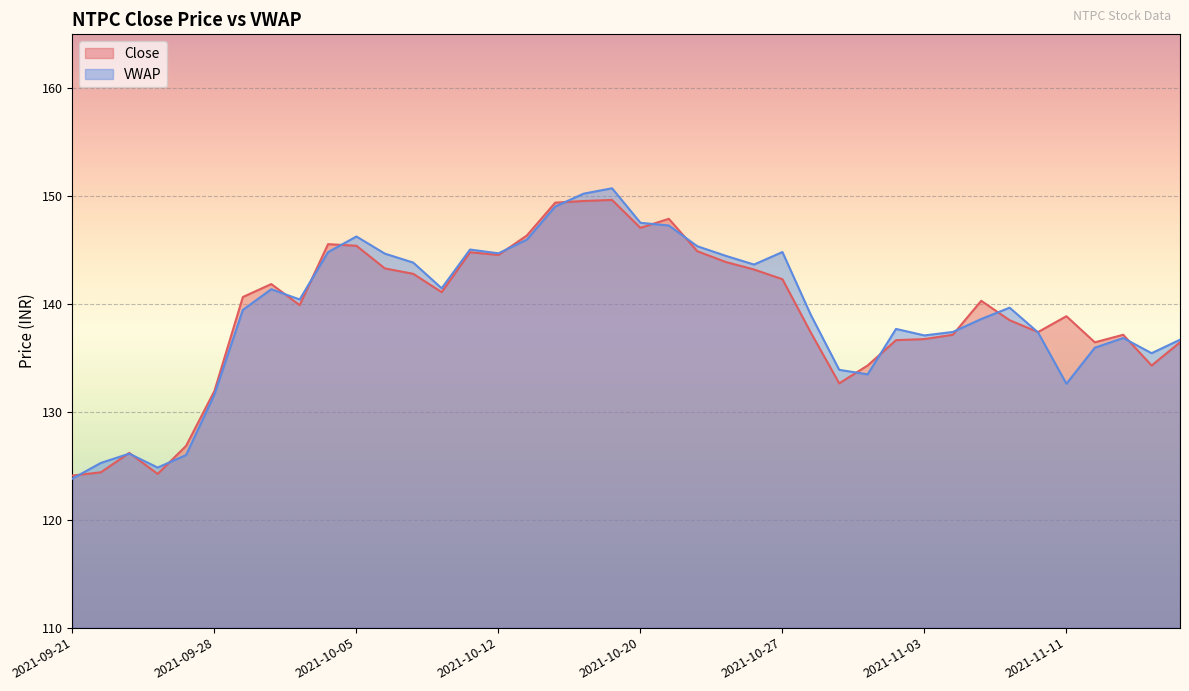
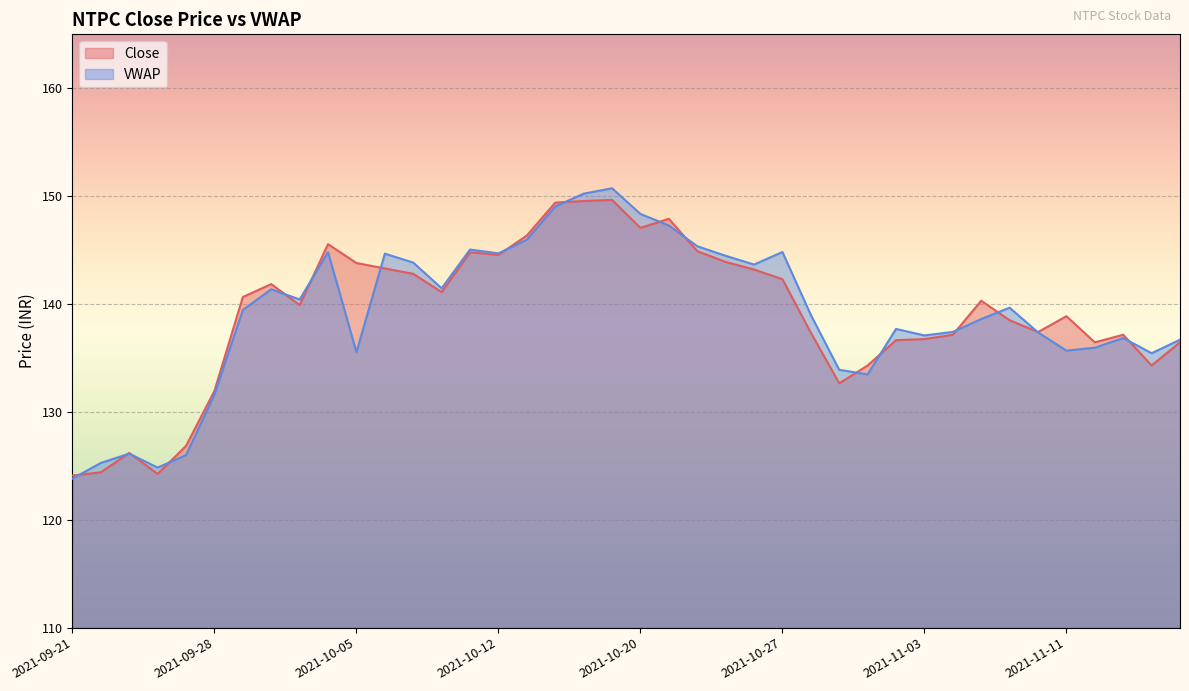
  {
    "Close": {
      "2021-09-21": 124.1,
      "2021-09-28": 132.0,
-     "2021-10-05": 145.4,
+     "2021-10-05": 143.8,
      "2021-10-20": 147.1,
      "2021-10-27": 142.3,
      "2021-11-03": 136.8,
      "2021-11-11": 138.9
    },
    "VWAP": {
      "2021-09-21": 123.8,
      "2021-09-28": 131.6,
-     "2021-10-05": 146.3,
-     "2021-10-20": 147.5,
+     "2021-10-05": 135.5,
+     "2021-10-20": 148.4,
      "2021-10-27": 144.8,
      "2021-11-03": 137.1,
-     "2021-11-11": 132.6
+     "2021-11-11": 135.7
    }
  }
